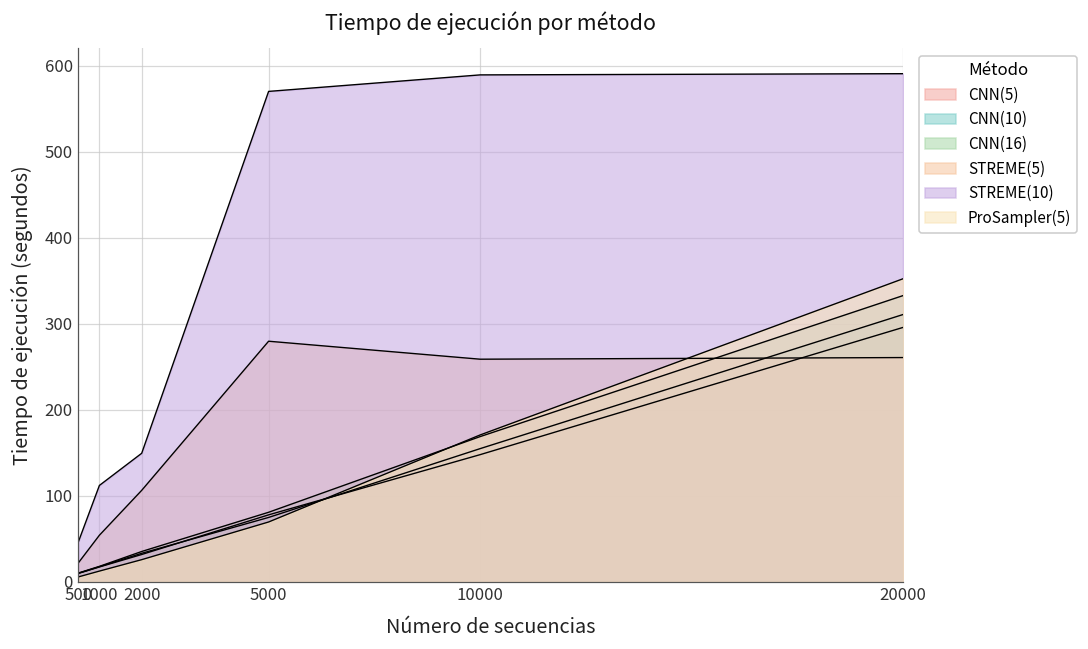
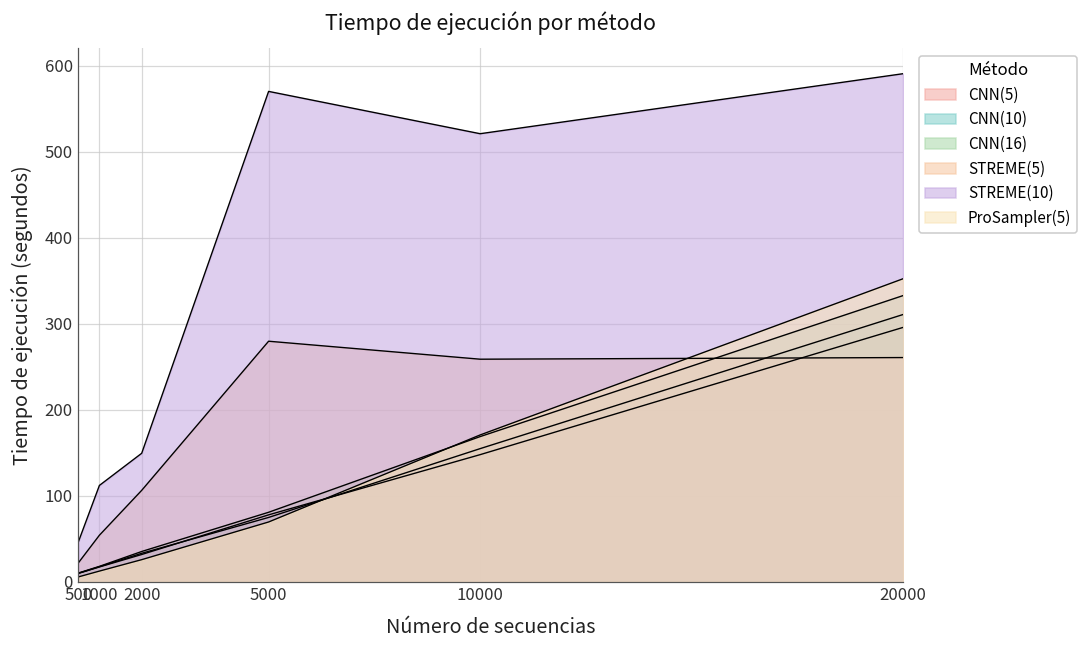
  {
    "STREME(10)": {
      "2000": 150,
      "5000": 570,
-     "10000": 590,
+     "10000": 520,
      "20000": 590
    }
  }
